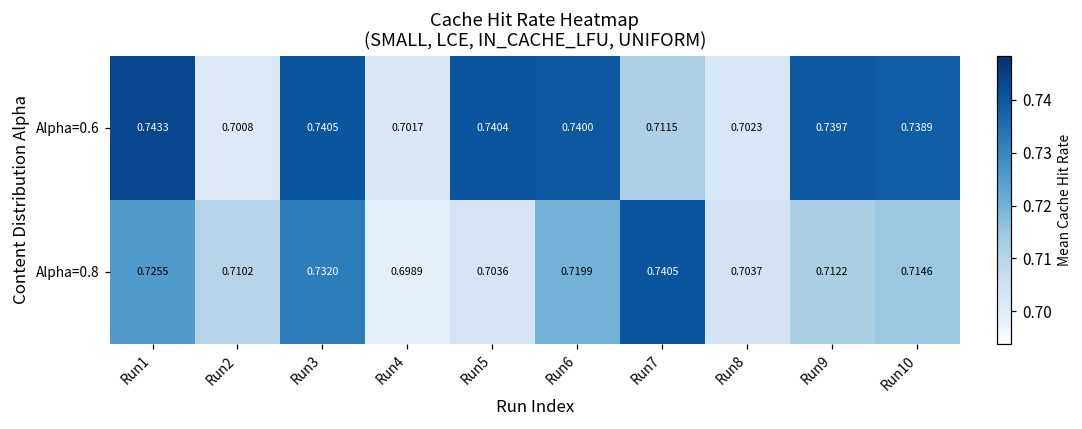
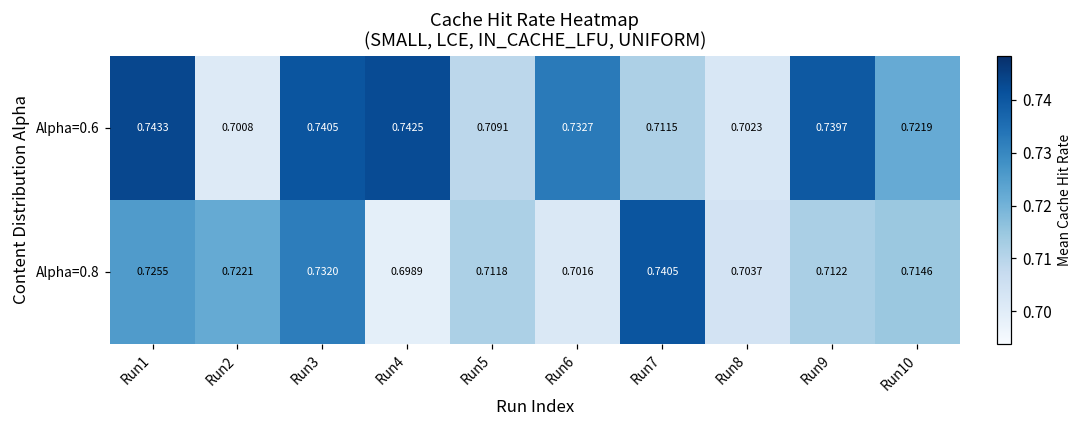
  {
    "Alpha=0.6": {
      "Run1": 0.7433,
      "Run2": 0.7008,
      "Run3": 0.7405,
-     "Run4": 0.7017,
-     "Run5": 0.7404,
-     "Run6": 0.7400,
+     "Run4": 0.7425,
+     "Run5": 0.7091,
+     "Run6": 0.7327,
      "Run7": 0.7115,
      "Run8": 0.7023,
      "Run9": 0.7397,
-     "Run10": 0.7389
+     "Run10": 0.7219
    },
    "Alpha=0.8": {
      "Run1": 0.7255,
-     "Run2": 0.7102,
+     "Run2": 0.7221,
      "Run3": 0.7320,
      "Run4": 0.6989,
-     "Run5": 0.7036,
-     "Run6": 0.7199,
+     "Run5": 0.7118,
+     "Run6": 0.7016,
      "Run7": 0.7405,
      "Run8": 0.7037,
      "Run9": 0.7122,
      "Run10": 0.7146
    }
  }
